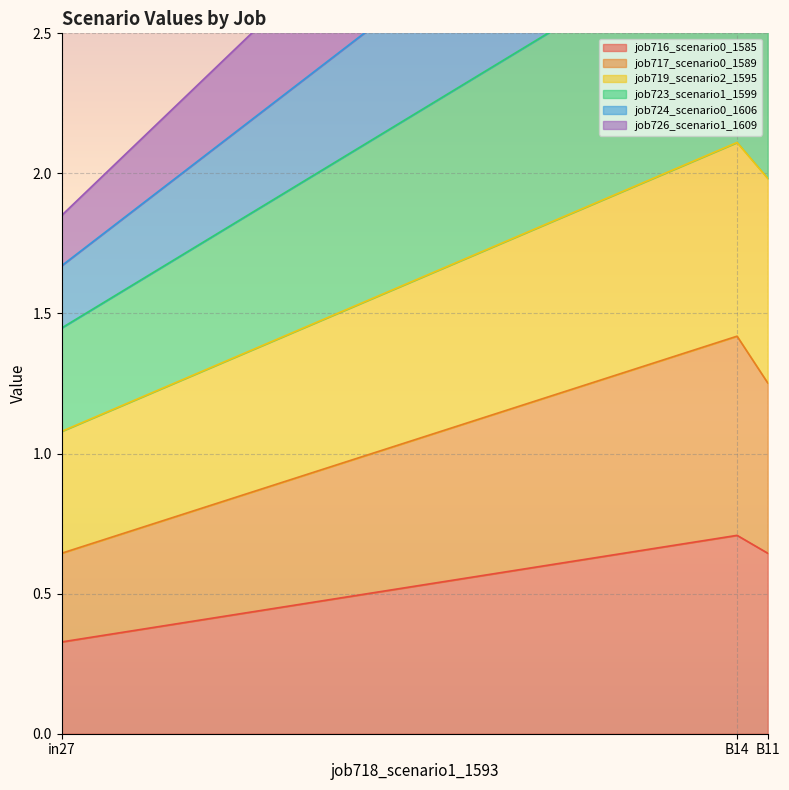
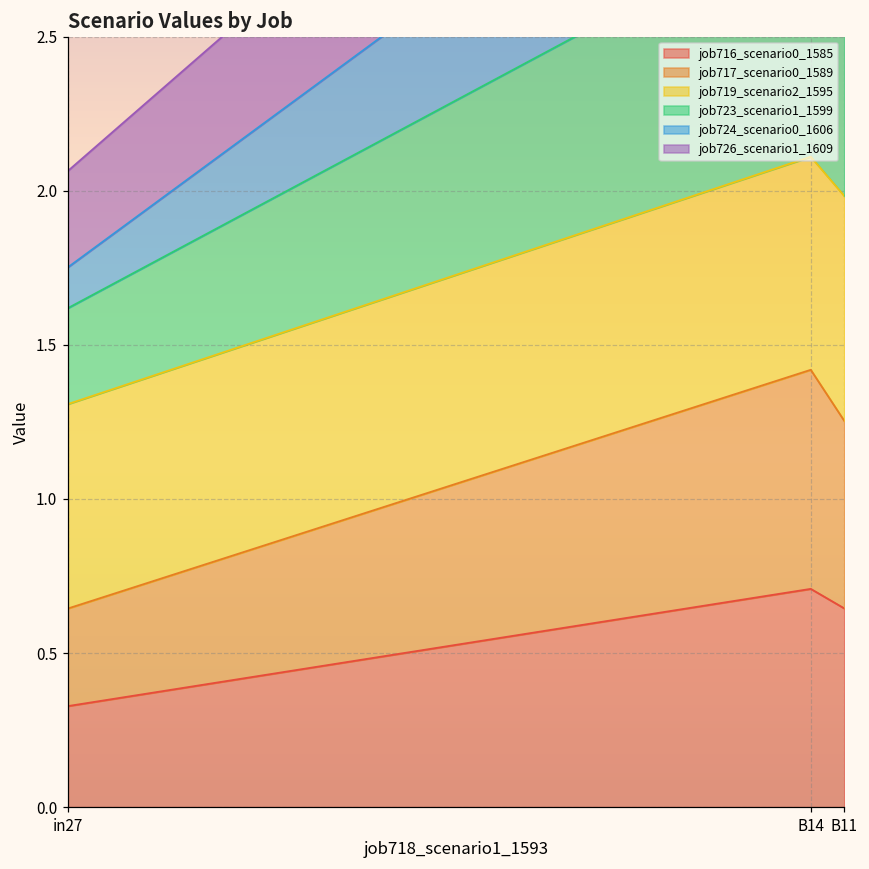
  {
    "job719_scenario2_1595": {
-     "in27": 0.43,
+     "in27": 0.66,
      "B14": 0.69,
      "B11": 0.73
    },
    "job723_scenario1_1599": {
-     "in27": 0.37
+     "in27": 0.31
    },
    "job724_scenario0_1606": {
-     "in27": 0.22
+     "in27": 0.13
    },
    "job726_scenario1_1609": {
-     "in27": 0.18
+     "in27": 0.31
    }
  }
